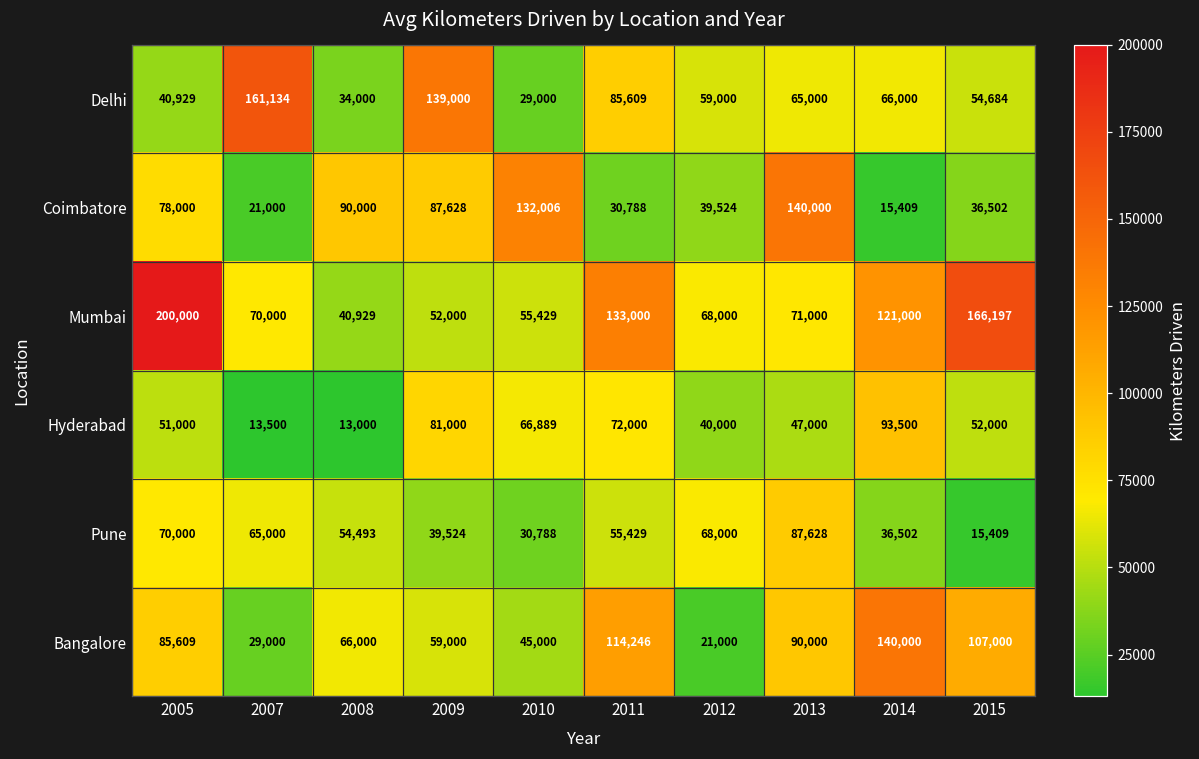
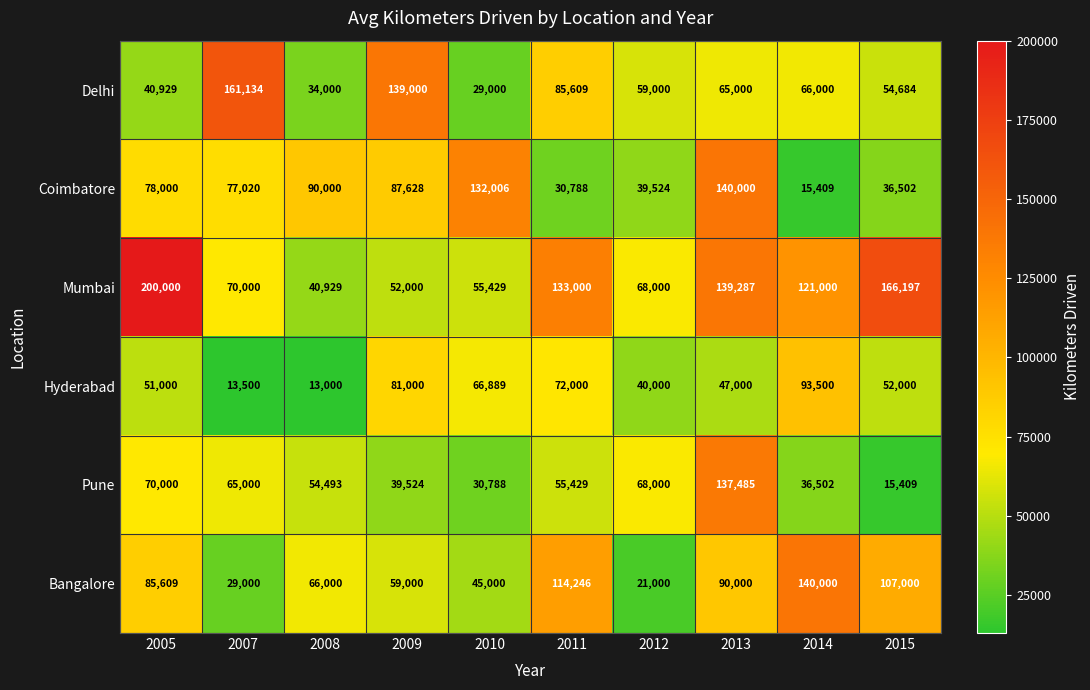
  {
    "Delhi": {
      "2005": "40,929",
      "2007": "161,134",
      "2008": "34,000",
      "2009": "139,000",
      "2010": "29,000",
      "2011": "85,609",
      "2012": "59,000",
      "2013": "65,000",
      "2014": "66,000",
      "2015": "54,684"
    },
    "Coimbatore": {
      "2005": "78,000",
-     "2007": "21,000",
+     "2007": "77,020",
      "2008": "90,000",
      "2009": "87,628",
      "2010": "132,006",
      "2011": "30,788",
      "2012": "39,524",
      "2013": "140,000",
      "2014": "15,409",
      "2015": "36,502"
    },
    "Mumbai": {
      "2005": "200,000",
      "2007": "70,000",
      "2008": "40,929",
      "2009": "52,000",
      "2010": "55,429",
      "2011": "133,000",
      "2012": "68,000",
-     "2013": "71,000",
+     "2013": "139,287",
      "2014": "121,000",
      "2015": "166,197"
    },
    "Hyderabad": {
      "2005": "51,000",
      "2007": "13,500",
      "2008": "13,000",
      "2009": "81,000",
      "2010": "66,889",
      "2011": "72,000",
      "2012": "40,000",
      "2013": "47,000",
      "2014": "93,500",
      "2015": "52,000"
    },
    "Pune": {
      "2005": "70,000",
      "2007": "65,000",
      "2008": "54,493",
      "2009": "39,524",
      "2010": "30,788",
      "2011": "55,429",
      "2012": "68,000",
-     "2013": "87,628",
+     "2013": "137,485",
      "2014": "36,502",
      "2015": "15,409"
    },
    "Bangalore": {
      "2005": "85,609",
      "2007": "29,000",
      "2008": "66,000",
      "2009": "59,000",
      "2010": "45,000",
      "2011": "114,246",
      "2012": "21,000",
      "2013": "90,000",
      "2014": "140,000",
      "2015": "107,000"
    }
  }
